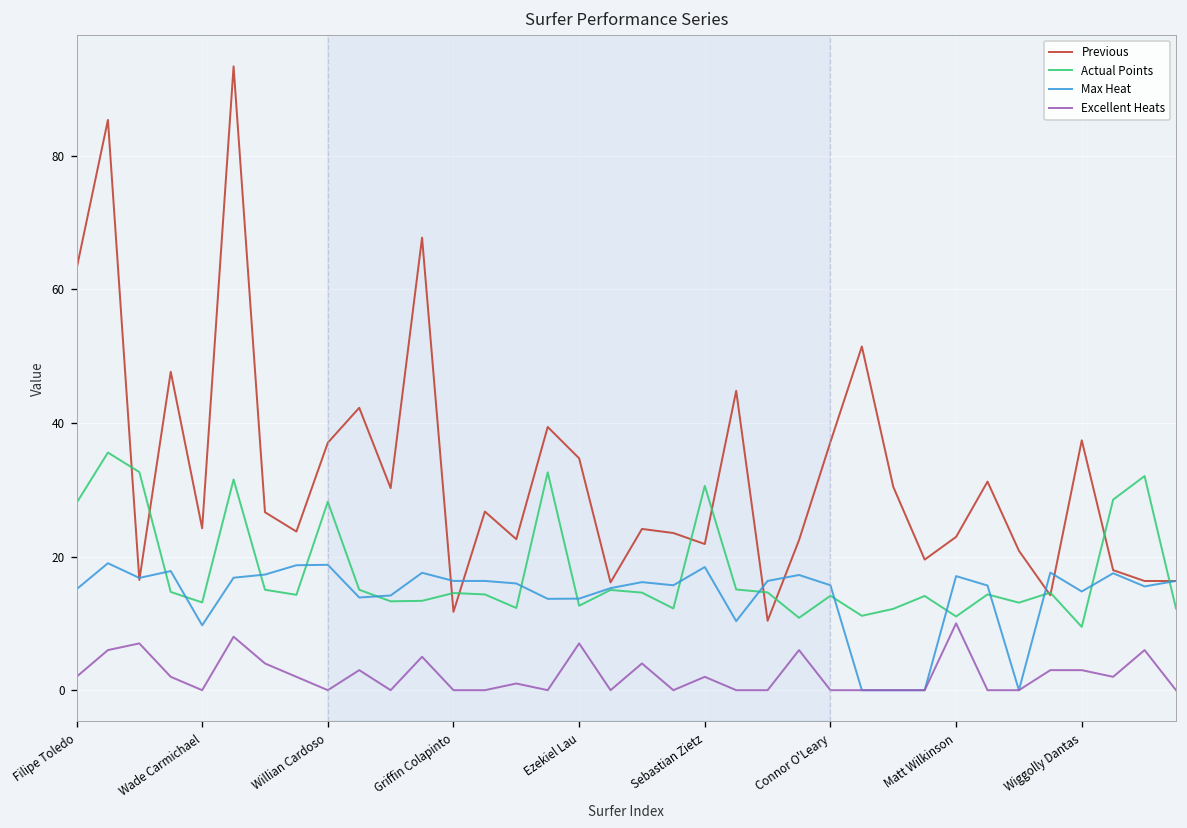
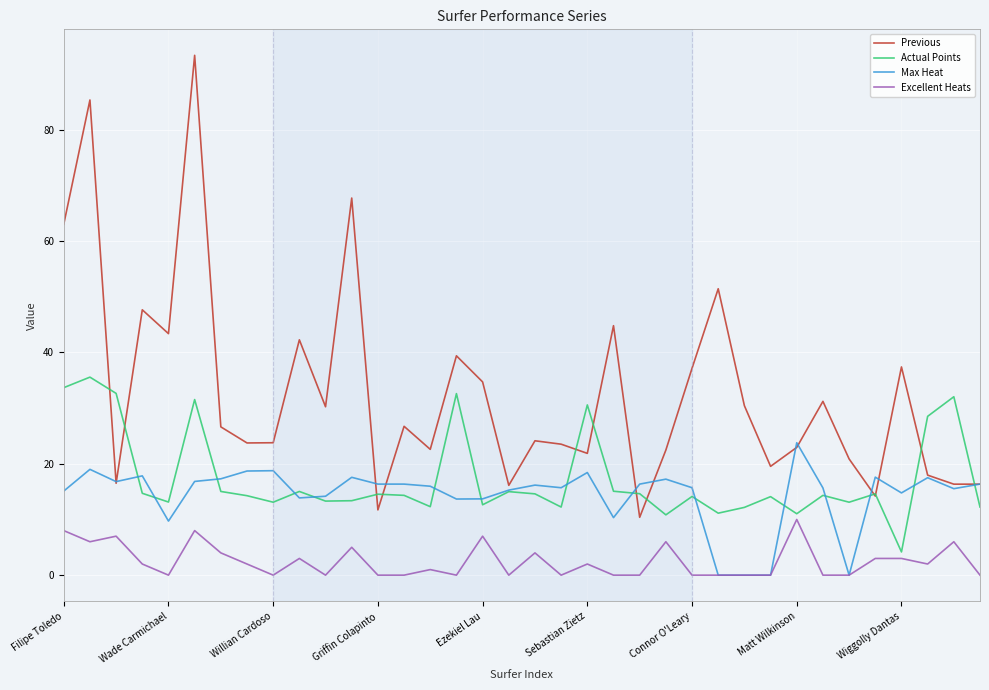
  {
    "Previous": {
      "Filipe Toledo": 63,
-     "Wade Carmichael": 24,
-     "Willian Cardoso": 37,
+     "Wade Carmichael": 43,
+     "Willian Cardoso": 24,
      "Griffin Colapinto": 12,
      "Ezekiel Lau": 35,
      "Sebastian Zietz": 22,
      "Connor O'Leary": 37,
      "Matt Wilkinson": 23,
      "Wiggolly Dantas": 37
    },
    "Actual Points": {
-     "Filipe Toledo": 28,
+     "Filipe Toledo": 34,
      "Wade Carmichael": 13,
-     "Willian Cardoso": 28,
+     "Willian Cardoso": 13,
      "Griffin Colapinto": 15,
      "Ezekiel Lau": 13,
      "Sebastian Zietz": 31,
      "Connor O'Leary": 14,
      "Matt Wilkinson": 11,
-     "Wiggolly Dantas": 9
+     "Wiggolly Dantas": 4
    },
    "Max Heat": {
      "Filipe Toledo": 15,
      "Wade Carmichael": 10,
      "Willian Cardoso": 19,
      "Griffin Colapinto": 16,
      "Ezekiel Lau": 14,
      "Sebastian Zietz": 18,
      "Connor O'Leary": 16,
-     "Matt Wilkinson": 17,
+     "Matt Wilkinson": 24,
      "Wiggolly Dantas": 15
    },
    "Excellent Heats": {
-     "Filipe Toledo": 2,
+     "Filipe Toledo": 8,
      "Wade Carmichael": 0,
      "Willian Cardoso": 0,
      "Griffin Colapinto": 0,
      "Ezekiel Lau": 7,
      "Sebastian Zietz": 2,
      "Connor O'Leary": 0,
      "Matt Wilkinson": 10,
      "Wiggolly Dantas": 3
    }
  }
